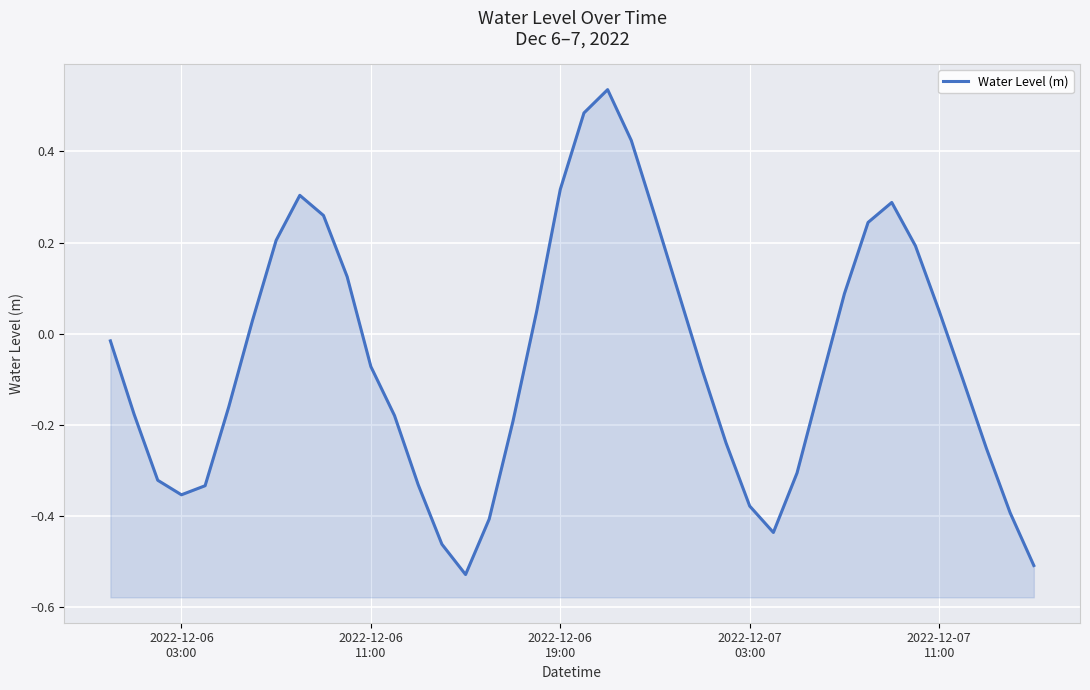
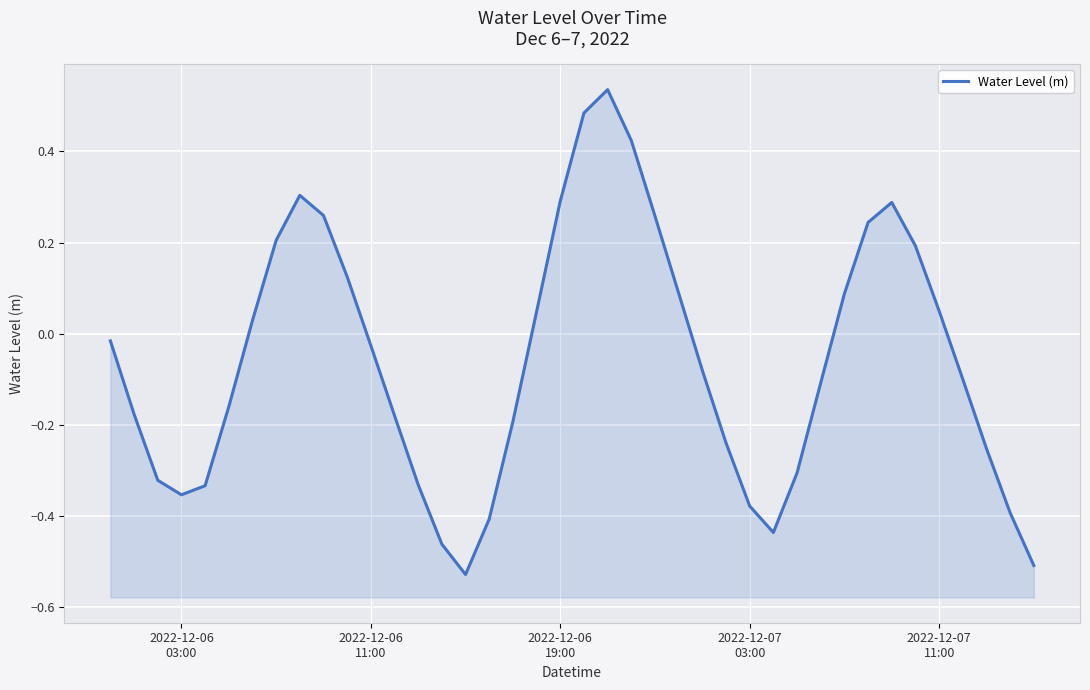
  {
    "2022-12-06 03:00": -0.35,
-   "2022-12-06 11:00": -0.07,
-   "2022-12-06 19:00": 0.32,
+   "2022-12-06 11:00": -0.03,
+   "2022-12-06 19:00": 0.29,
    "2022-12-07 03:00": -0.38,
    "2022-12-07 11:00": 0.05
  }
